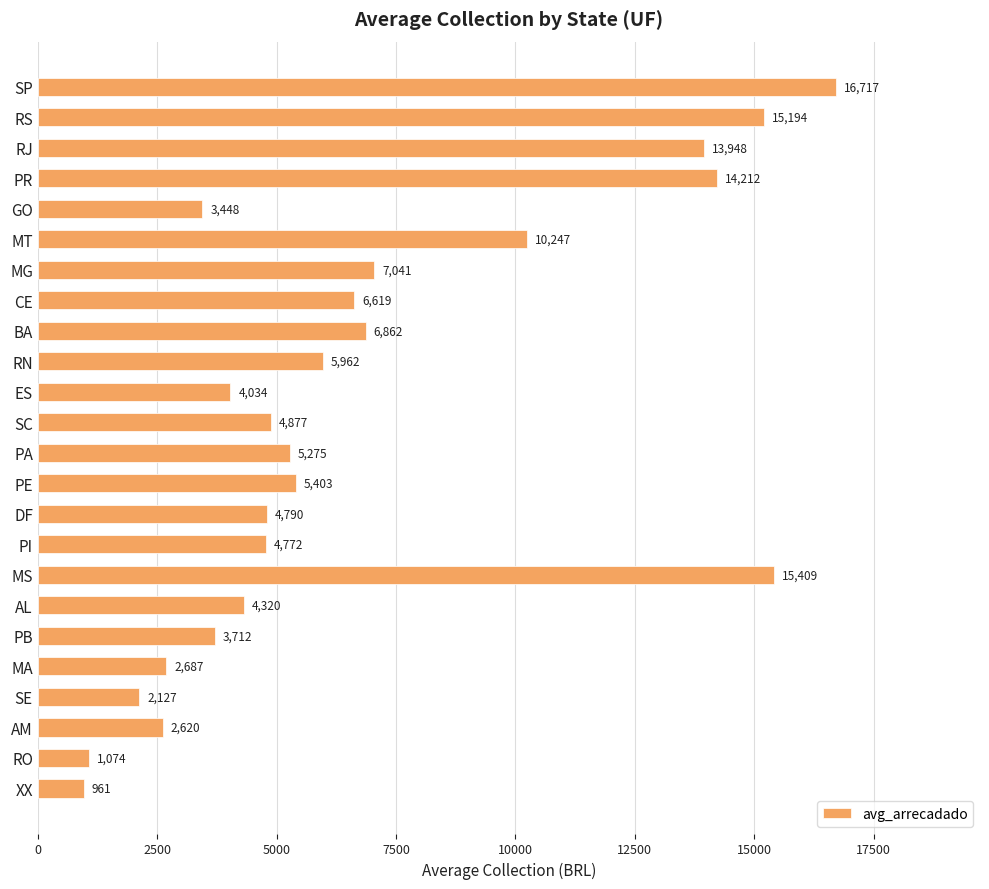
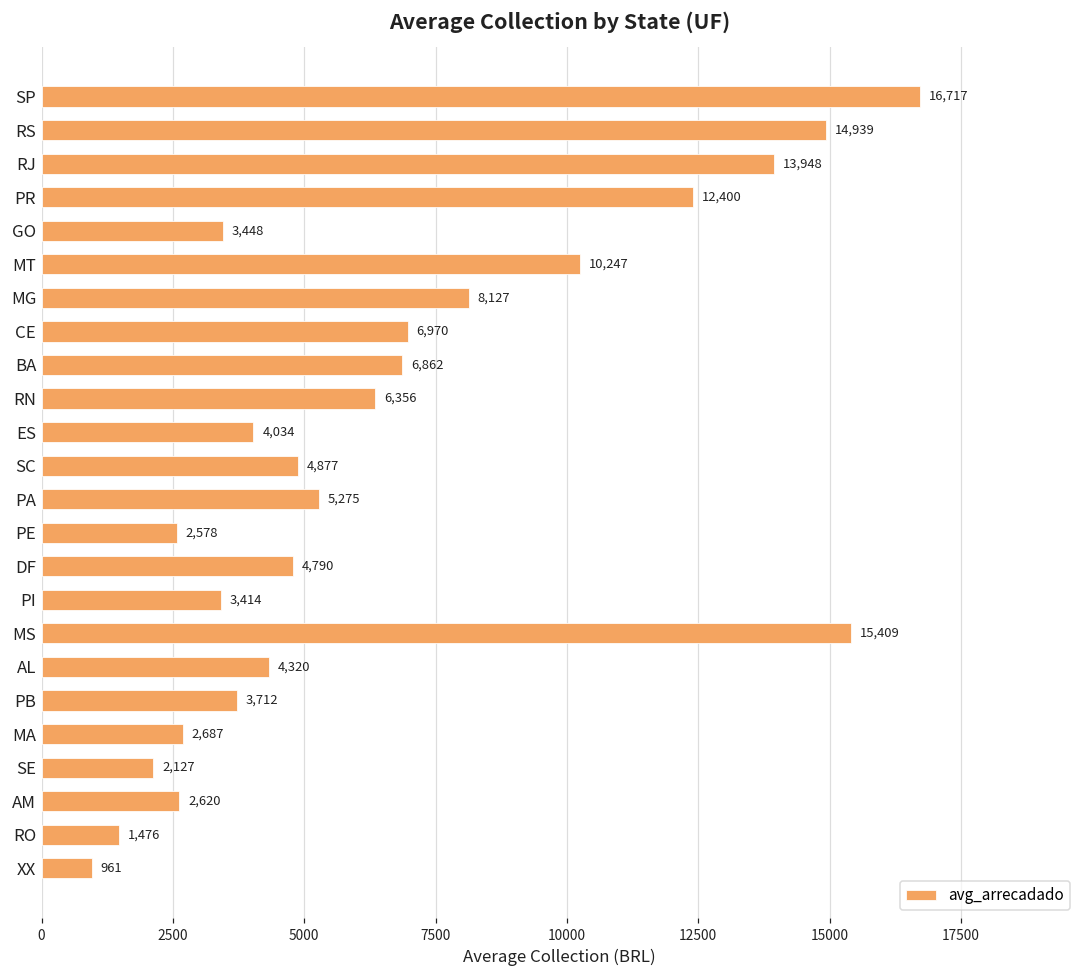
  {
    "SP": "16,717",
-   "RS": "15,194",
+   "RS": "14,939",
    "RJ": "13,948",
-   "PR": "14,212",
+   "PR": "12,400",
    "GO": "3,448",
    "MT": "10,247",
-   "MG": "7,041",
-   "CE": "6,619",
+   "MG": "8,127",
+   "CE": "6,970",
    "BA": "6,862",
-   "RN": "5,962",
+   "RN": "6,356",
    "ES": "4,034",
    "SC": "4,877",
    "PA": "5,275",
-   "PE": "5,403",
+   "PE": "2,578",
    "DF": "4,790",
-   "PI": "4,772",
+   "PI": "3,414",
    "MS": "15,409",
    "AL": "4,320",
    "PB": "3,712",
    "MA": "2,687",
    "SE": "2,127",
    "AM": "2,620",
-   "RO": "1,074",
+   "RO": "1,476",
    "XX": "961"
  }
